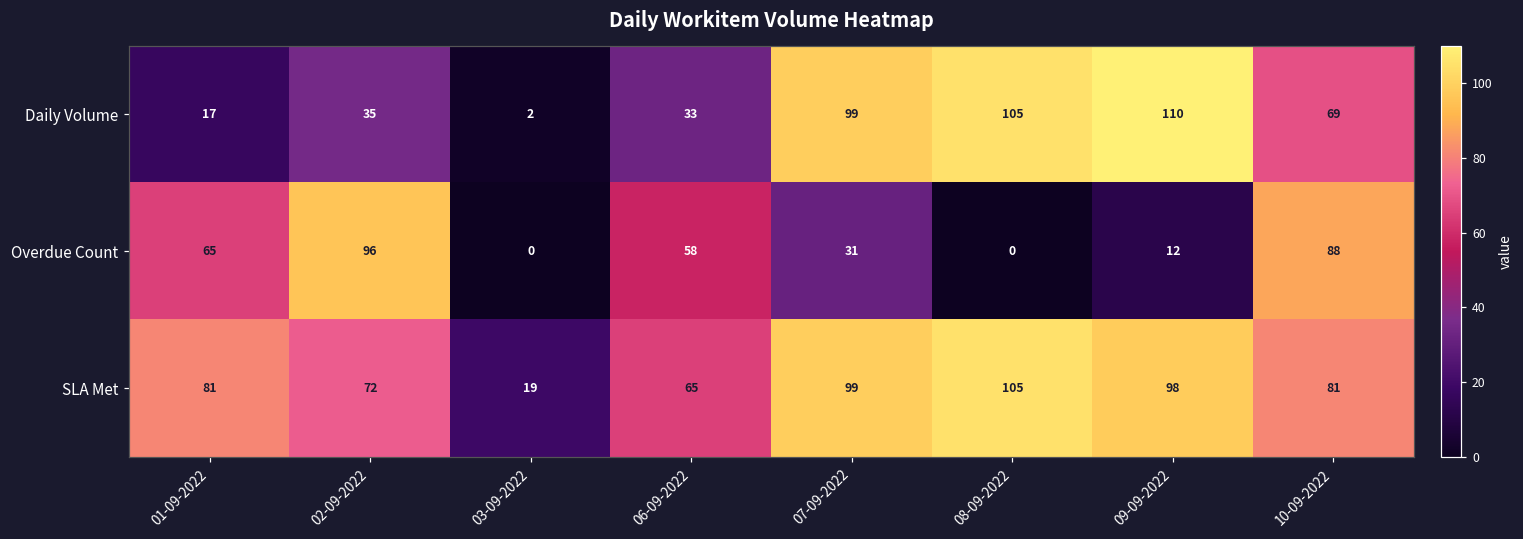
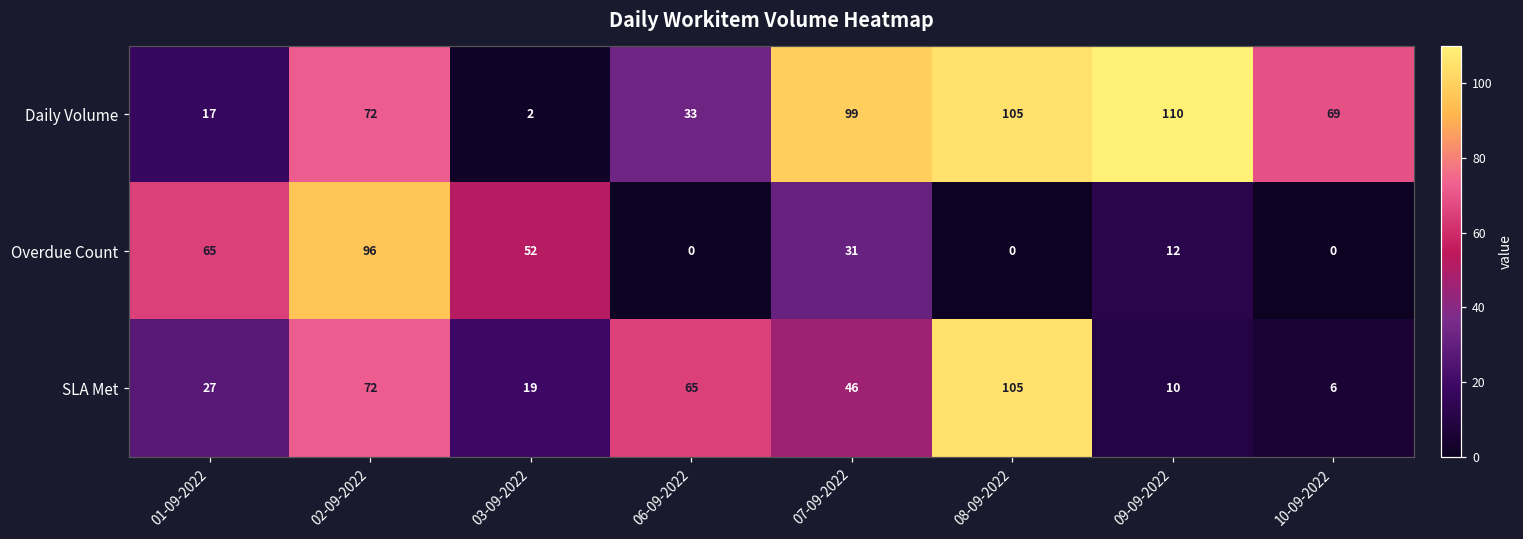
  {
    "Daily Volume": {
      "01-09-2022": 17,
-     "02-09-2022": 35,
+     "02-09-2022": 72,
      "03-09-2022": 2,
      "06-09-2022": 33,
      "07-09-2022": 99,
      "08-09-2022": 105,
      "09-09-2022": 110,
      "10-09-2022": 69
    },
    "Overdue Count": {
      "01-09-2022": 65,
      "02-09-2022": 96,
-     "03-09-2022": 0,
-     "06-09-2022": 58,
+     "03-09-2022": 52,
+     "06-09-2022": 0,
      "07-09-2022": 31,
      "08-09-2022": 0,
      "09-09-2022": 12,
-     "10-09-2022": 88
+     "10-09-2022": 0
    },
    "SLA Met": {
-     "01-09-2022": 81,
+     "01-09-2022": 27,
      "02-09-2022": 72,
      "03-09-2022": 19,
      "06-09-2022": 65,
-     "07-09-2022": 99,
+     "07-09-2022": 46,
      "08-09-2022": 105,
-     "09-09-2022": 98,
-     "10-09-2022": 81
+     "09-09-2022": 10,
+     "10-09-2022": 6
    }
  }
